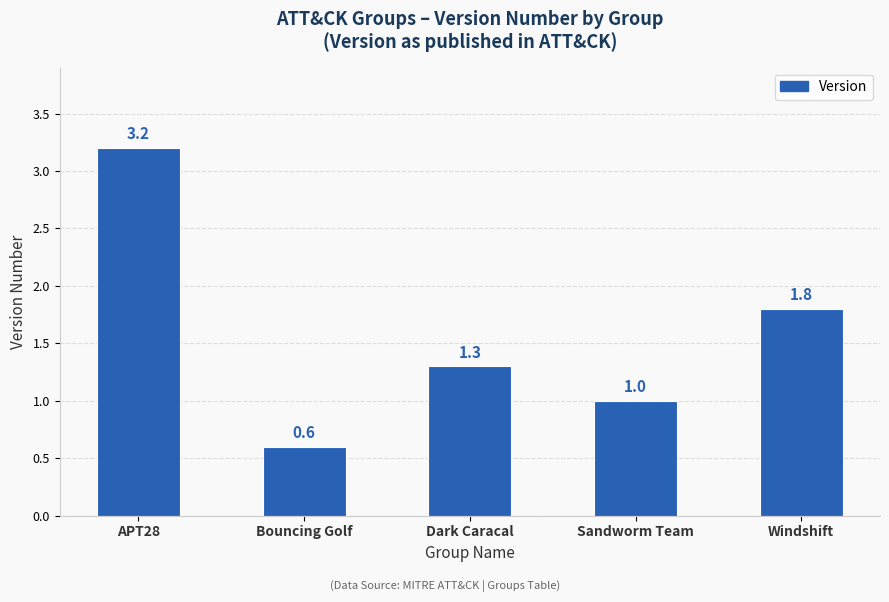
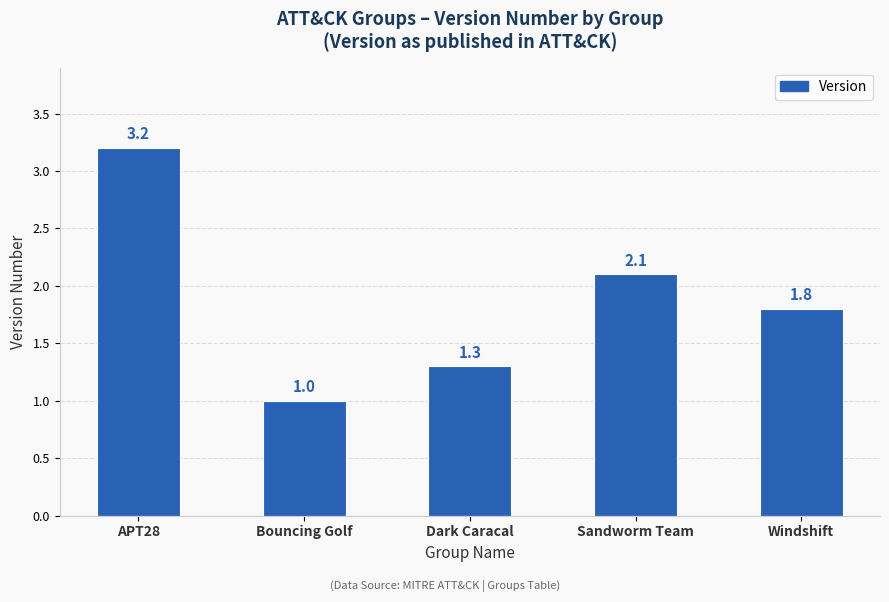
  {
    "APT28": 3.2,
-   "Bouncing Golf": 0.6,
+   "Bouncing Golf": 1.0,
    "Dark Caracal": 1.3,
-   "Sandworm Team": 1.0,
+   "Sandworm Team": 2.1,
    "Windshift": 1.8
  }
